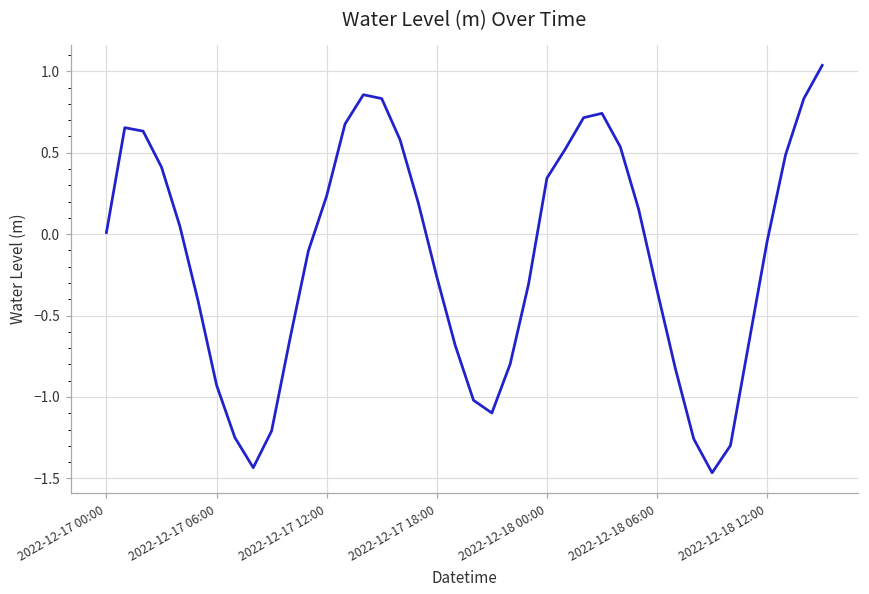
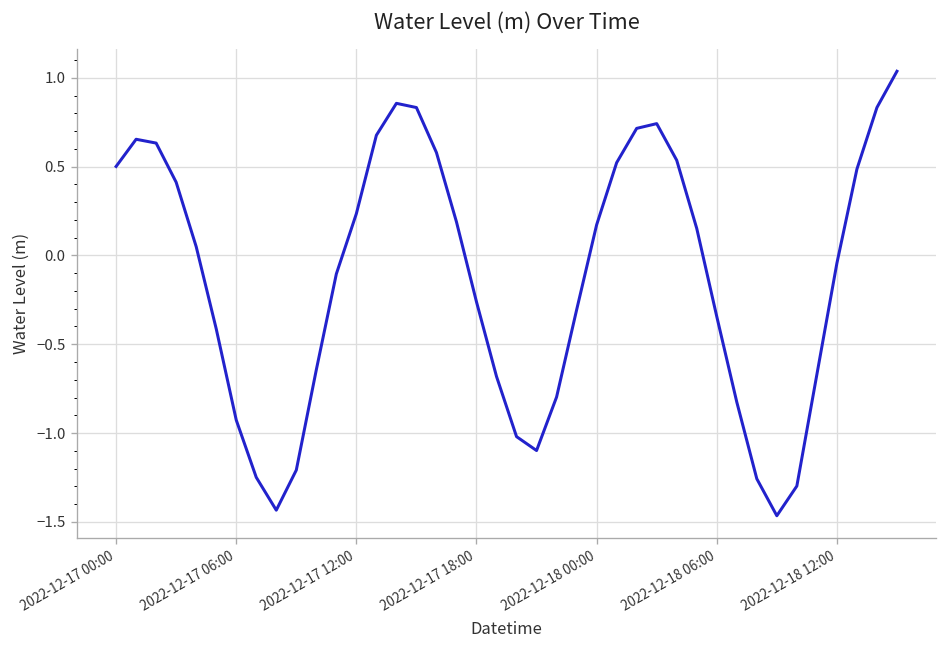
  {
-   "2022-12-17 00:00": 0.01,
+   "2022-12-17 00:00": 0.50,
    "2022-12-17 06:00": -0.93,
    "2022-12-17 12:00": 0.24,
    "2022-12-17 18:00": -0.26,
-   "2022-12-18 00:00": 0.34,
+   "2022-12-18 00:00": 0.17,
    "2022-12-18 06:00": -0.34,
    "2022-12-18 12:00": -0.04
  }
